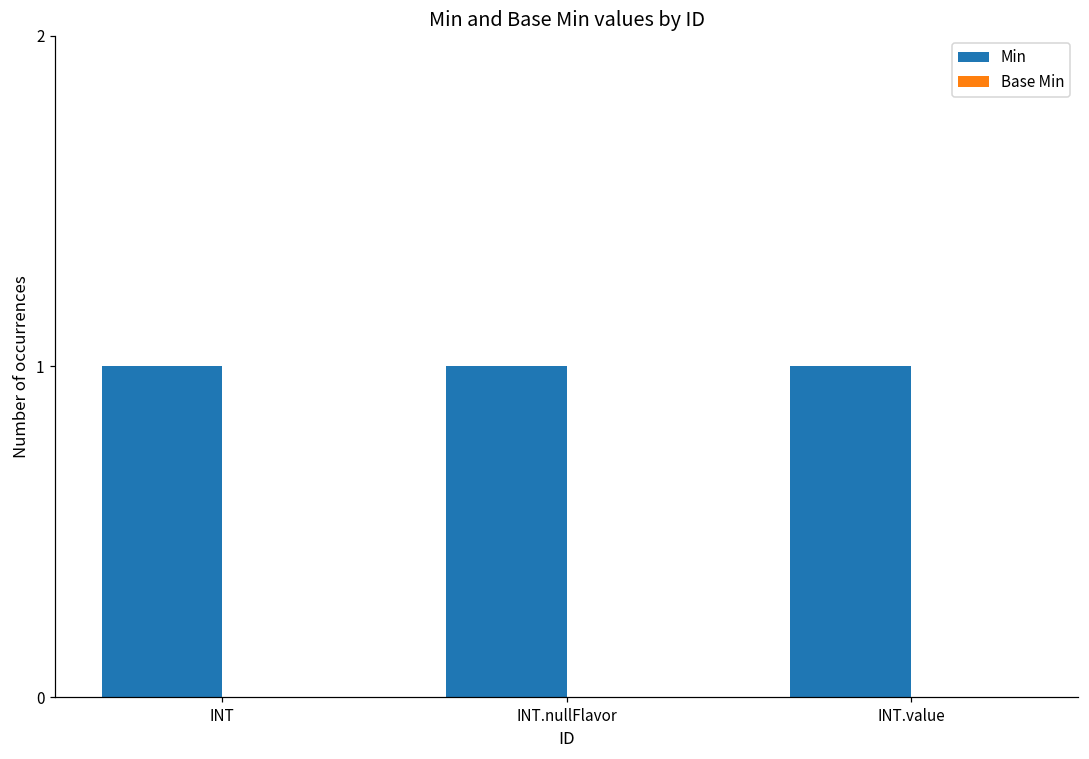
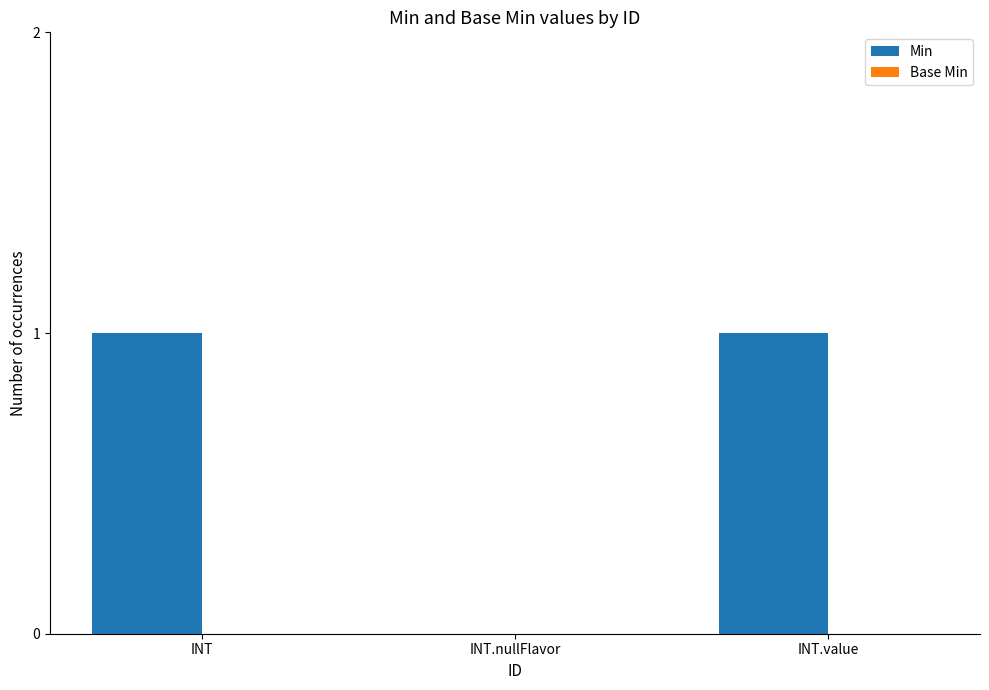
  {
    "Min": {
      "INT": 1,
-     "INT.nullFlavor": 1,
+     "INT.nullFlavor": 0,
      "INT.value": 1
    },
    "Base Min": {
      "INT": 0,
      "INT.nullFlavor": 0,
      "INT.value": 0
    }
  }
